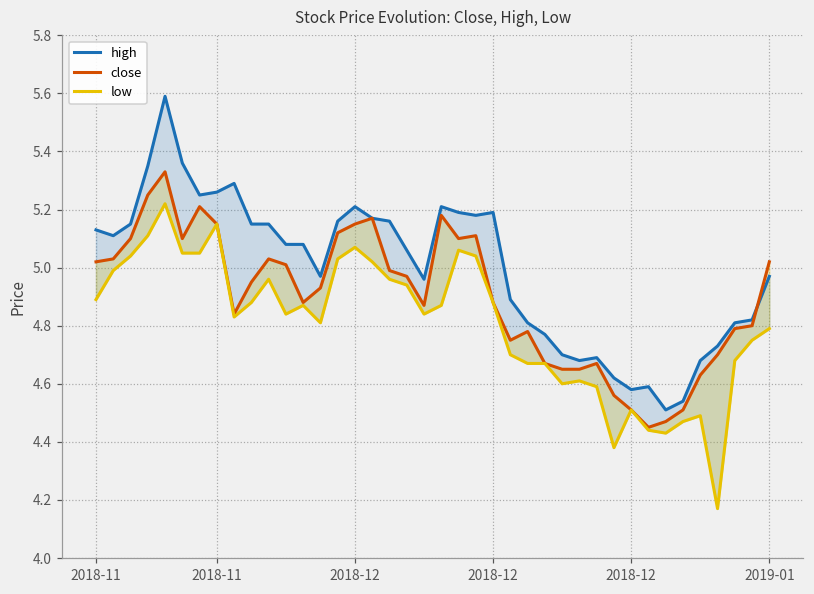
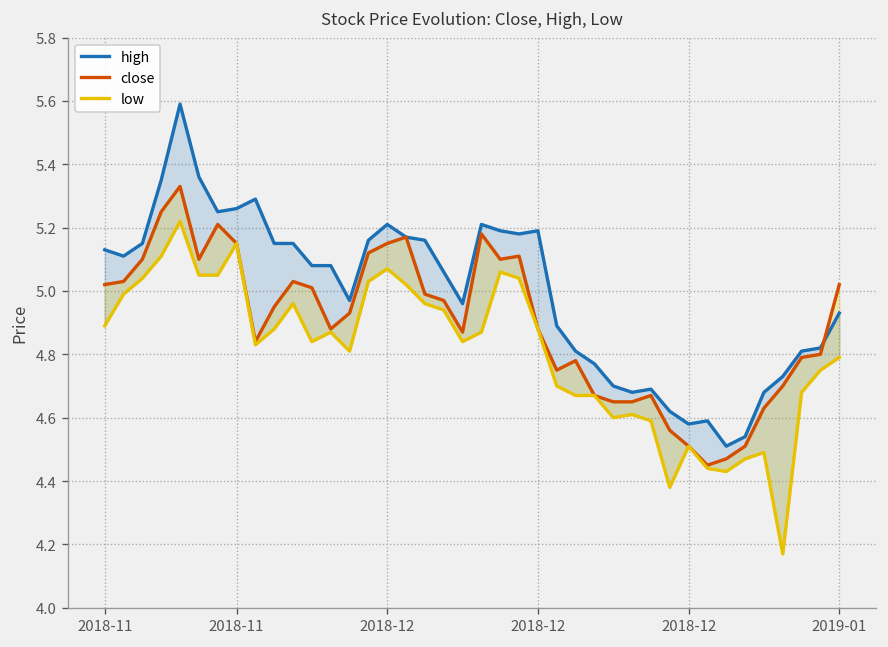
  {
    "high": {
-     "2019-01": 4.97
+     "2019-01": 4.93
    },
    "close": {
      "2019-01": 5.02
    },
    "low": {
      "2019-01": 4.79
    }
  }
